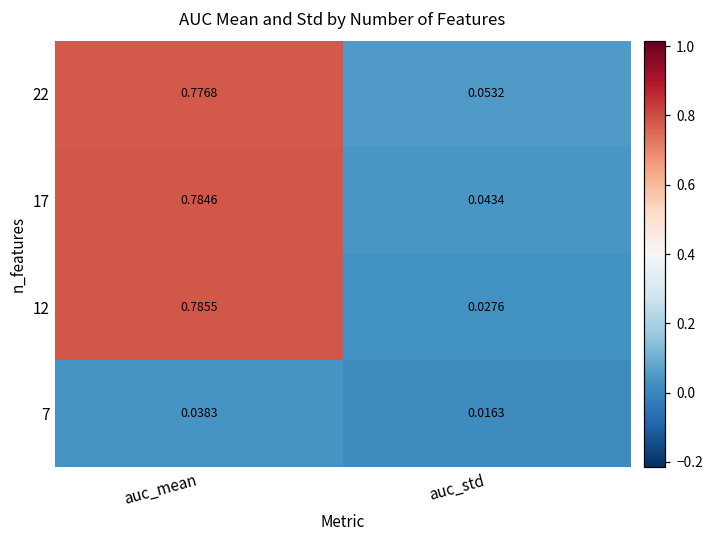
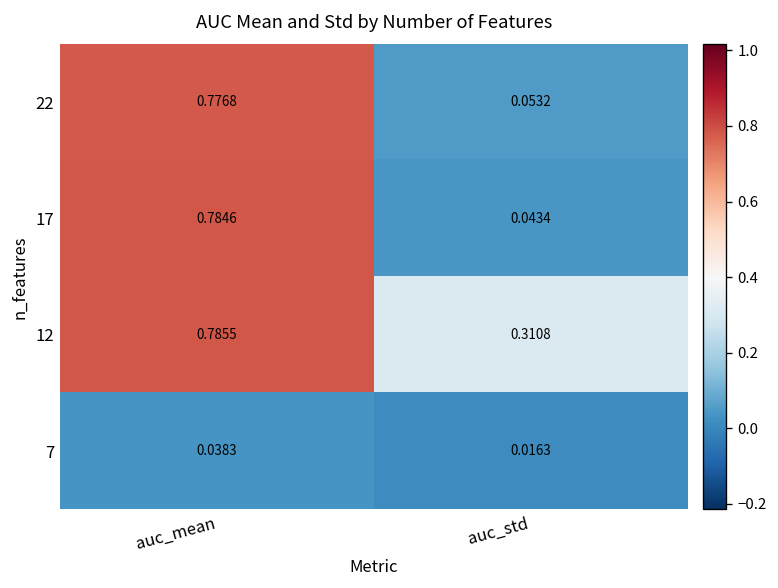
  {
    "22": {
      "auc_mean": 0.7768,
      "auc_std": 0.0532
    },
    "17": {
      "auc_mean": 0.7846,
      "auc_std": 0.0434
    },
    "12": {
      "auc_mean": 0.7855,
-     "auc_std": 0.0276
+     "auc_std": 0.3108
    },
    "7": {
      "auc_mean": 0.0383,
      "auc_std": 0.0163
    }
  }
